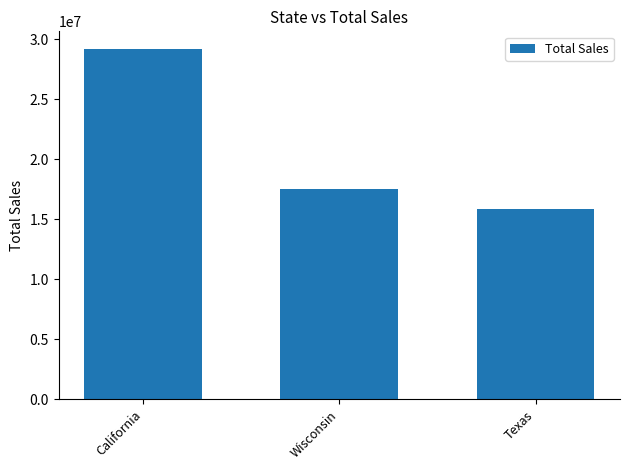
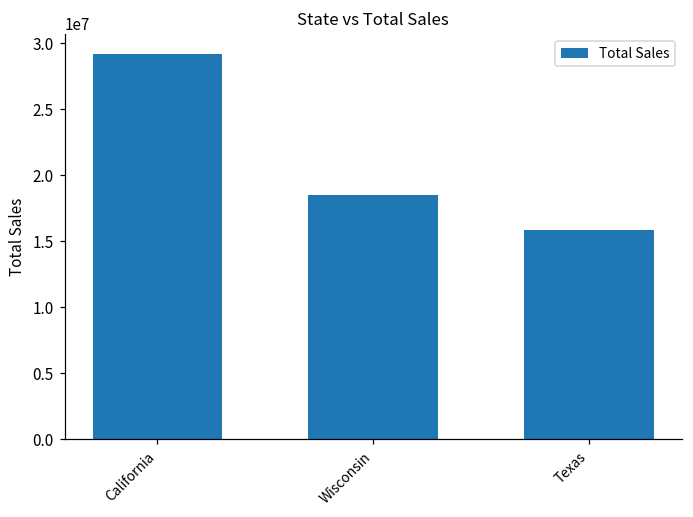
  {
    "California": 29200000,
-   "Wisconsin": 17600000,
+   "Wisconsin": 18500000,
    "Texas": 15900000
  }
